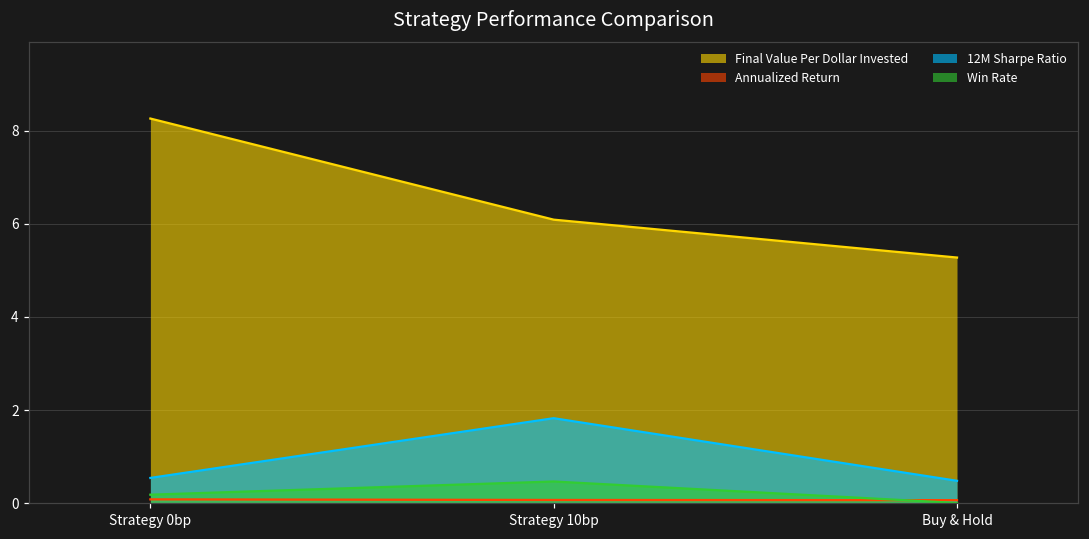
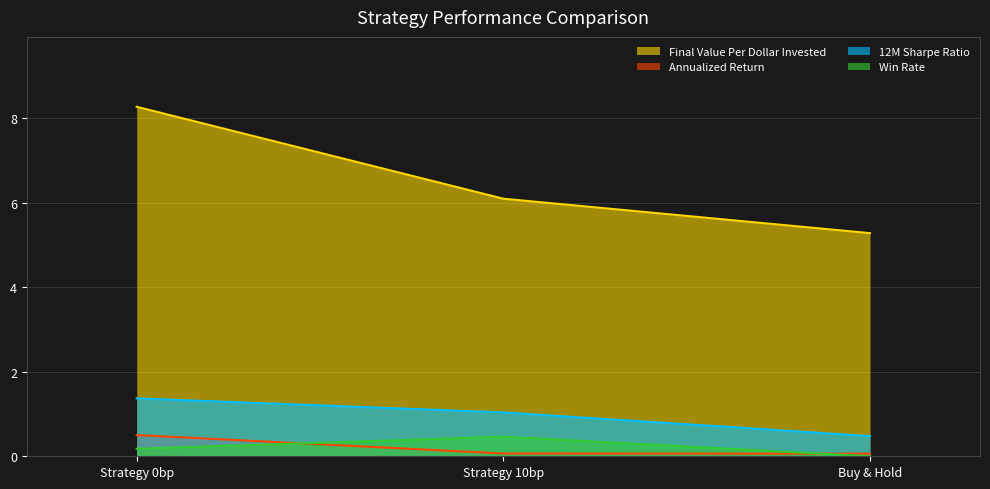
  {
    "Final Value Per Dollar Invested": {
      "Strategy 0bp": 8.3,
      "Strategy 10bp": 6.1,
      "Buy & Hold": 5.3
    },
    "Annualized Return": {
-     "Strategy 0bp": 0.1,
+     "Strategy 0bp": 0.5,
      "Strategy 10bp": 0.1,
      "Buy & Hold": 0.1
    },
    "12M Sharpe Ratio": {
-     "Strategy 0bp": 0.5,
-     "Strategy 10bp": 1.8,
+     "Strategy 0bp": 1.4,
+     "Strategy 10bp": 1.0,
      "Buy & Hold": 0.5
    },
    "Win Rate": {
      "Strategy 0bp": 0.2,
      "Strategy 10bp": 0.5,
      "Buy & Hold": 0.0
    }
  }
